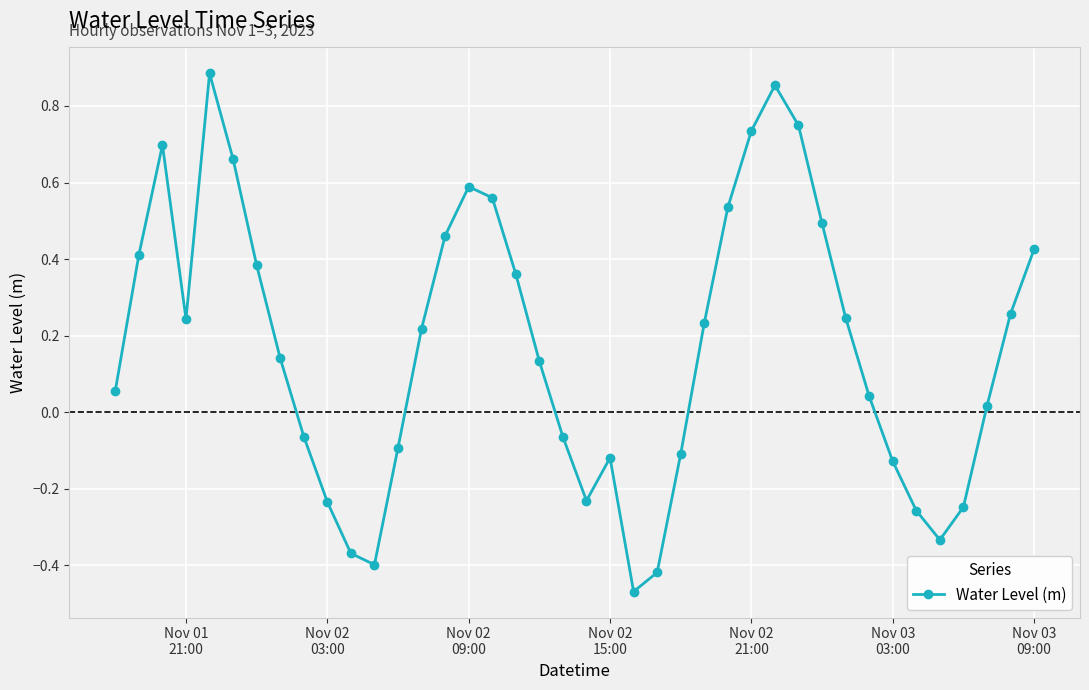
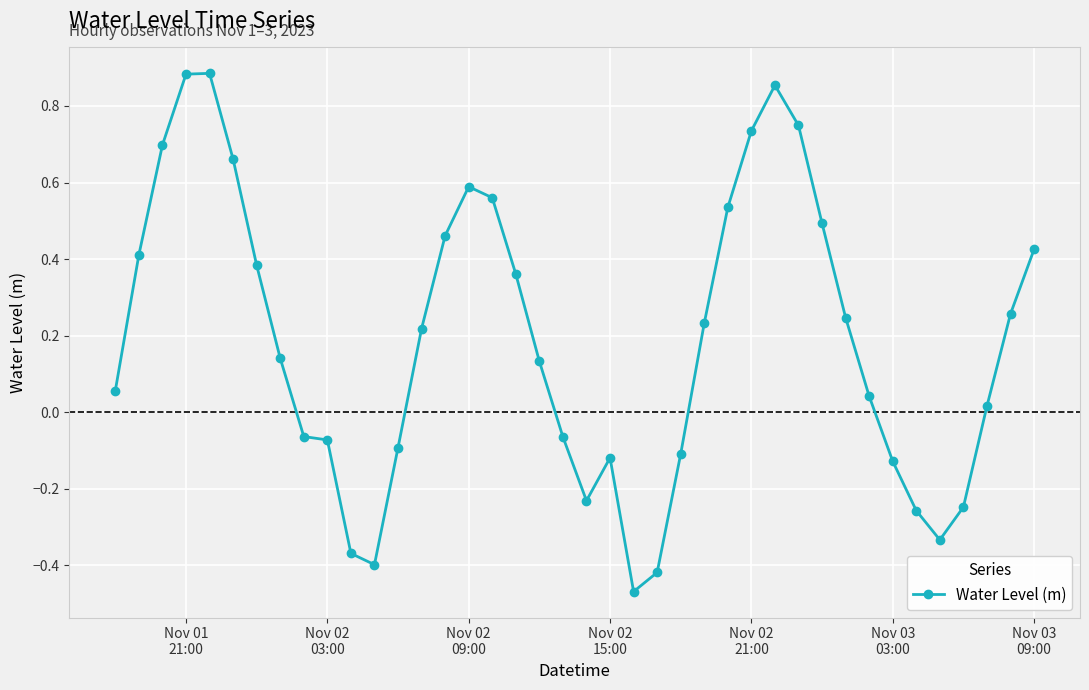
  {
-   "Nov 01 21:00": 0.24,
-   "Nov 02 03:00": -0.23,
+   "Nov 01 21:00": 0.88,
+   "Nov 02 03:00": -0.07,
    "Nov 02 09:00": 0.59,
    "Nov 02 15:00": -0.12,
    "Nov 02 21:00": 0.73,
    "Nov 03 03:00": -0.13,
    "Nov 03 09:00": 0.43
  }
